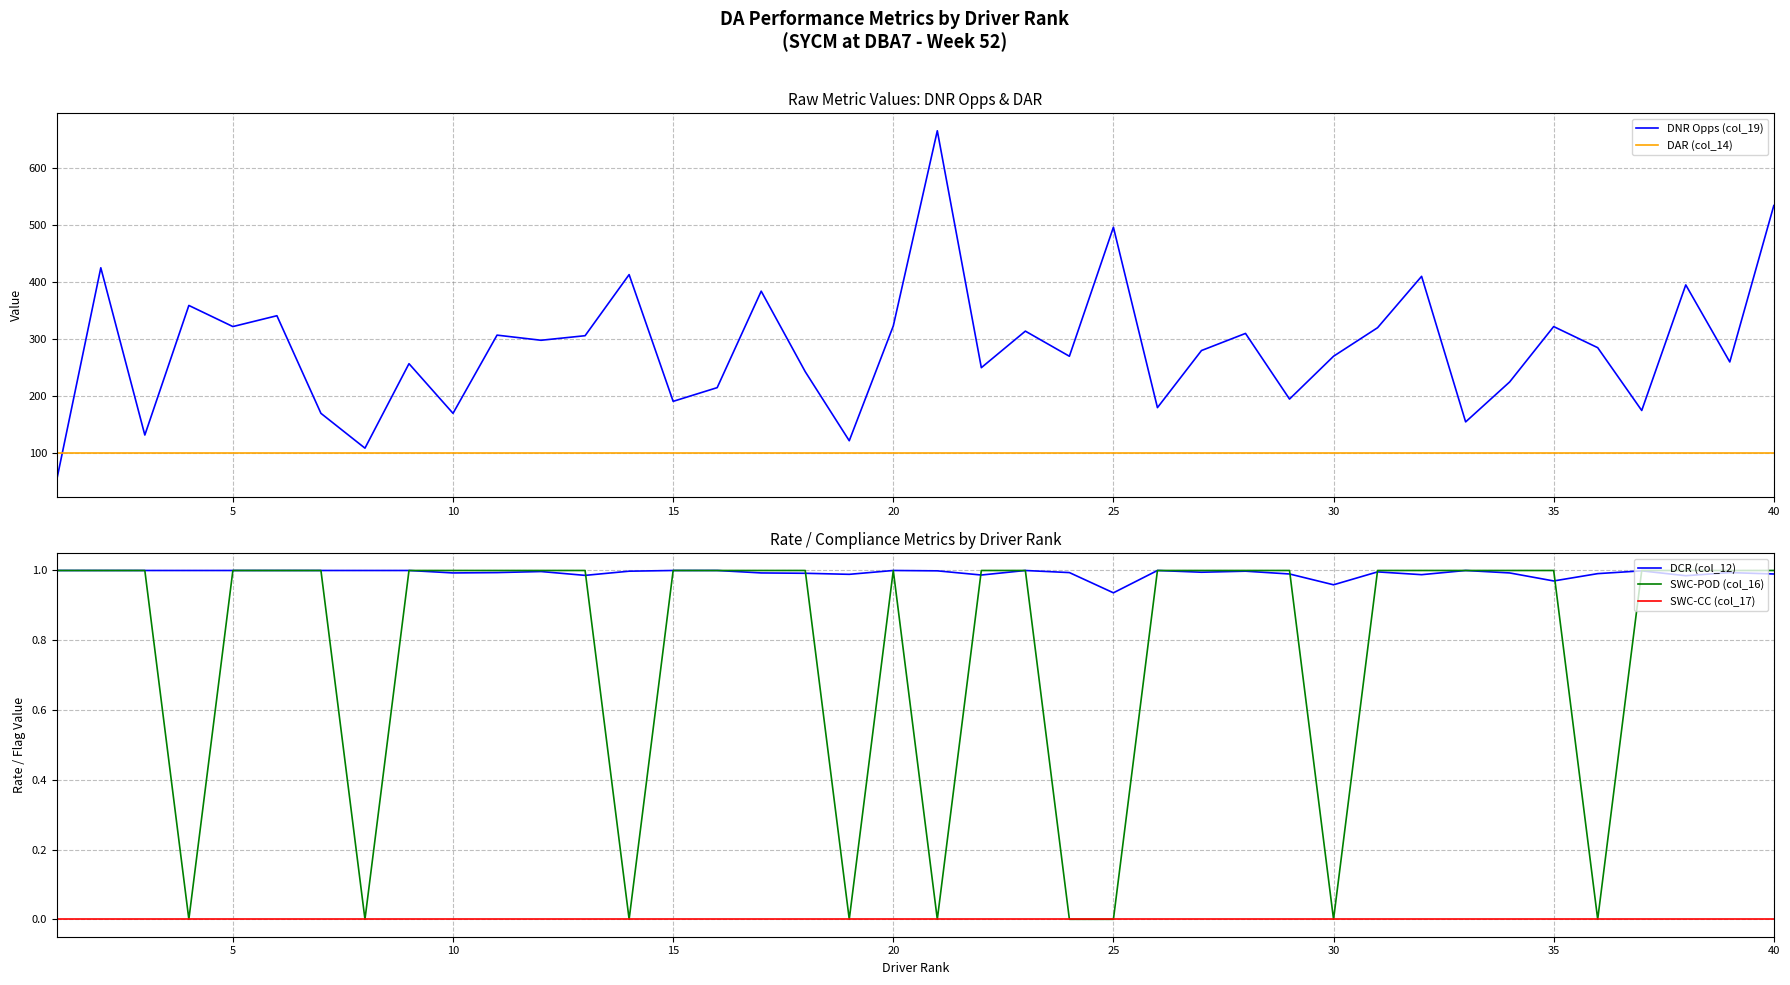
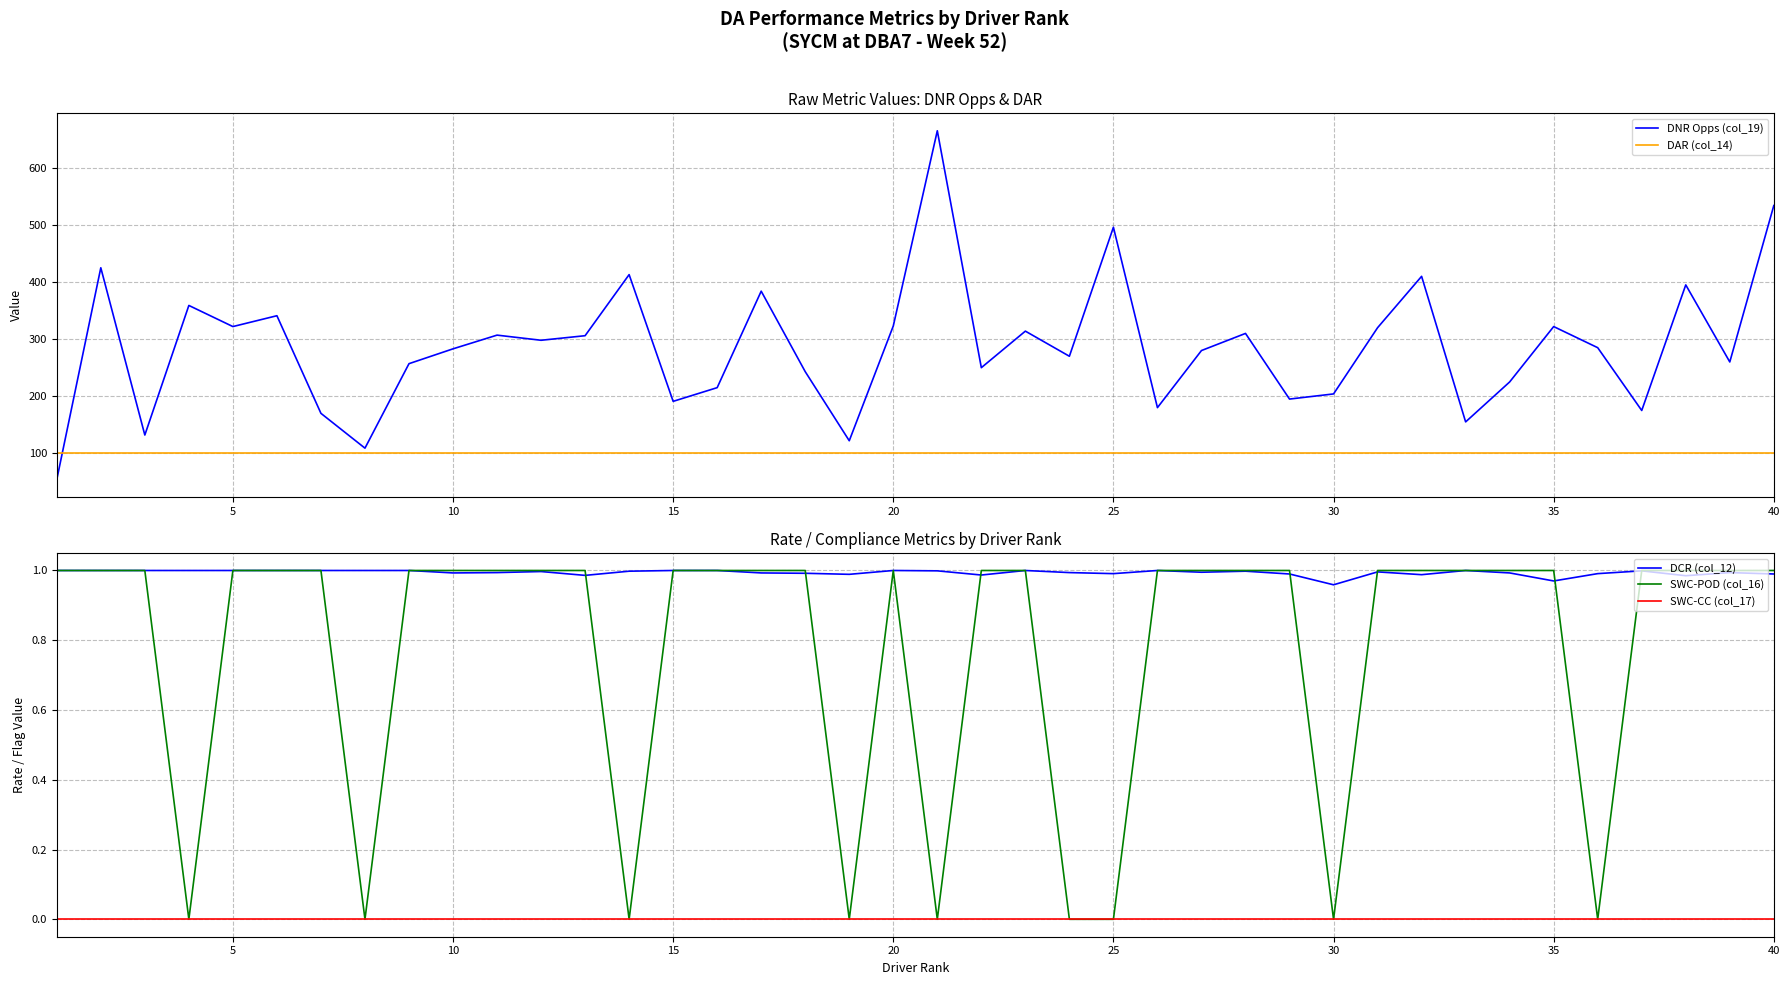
  {
    "Raw Metric Values: DNR Opps & DAR": {
      "DNR Opps (col_19)": {
        "5": 320,
-       "10": 170,
+       "10": 280,
        "15": 190,
        "20": 320,
        "25": 500,
-       "30": 270,
+       "30": 200,
        "35": 320,
        "40": 530
      },
      "DAR (col_14)": {
        "5": 100,
        "10": 100,
        "15": 100,
        "20": 100,
        "25": 100,
        "30": 100,
        "35": 100,
        "40": 100
      }
    },
    "Rate / Compliance Metrics by Driver Rank": {
      "DCR (col_12)": {
-       "25": 0.94,
+       "25": 0.99,
        "30": 0.96,
        "35": 0.97,
        "40": 0.99
      },
      "SWC-POD (col_16)": {
        "35": 1.00,
        "40": 1.00
      },
      "SWC-CC (col_17)": {
        "5": 0.00,
        "10": 0.00,
        "15": 0.00,
        "20": 0.00,
        "35": 0.00,
        "40": 0.00
      }
    }
  }
